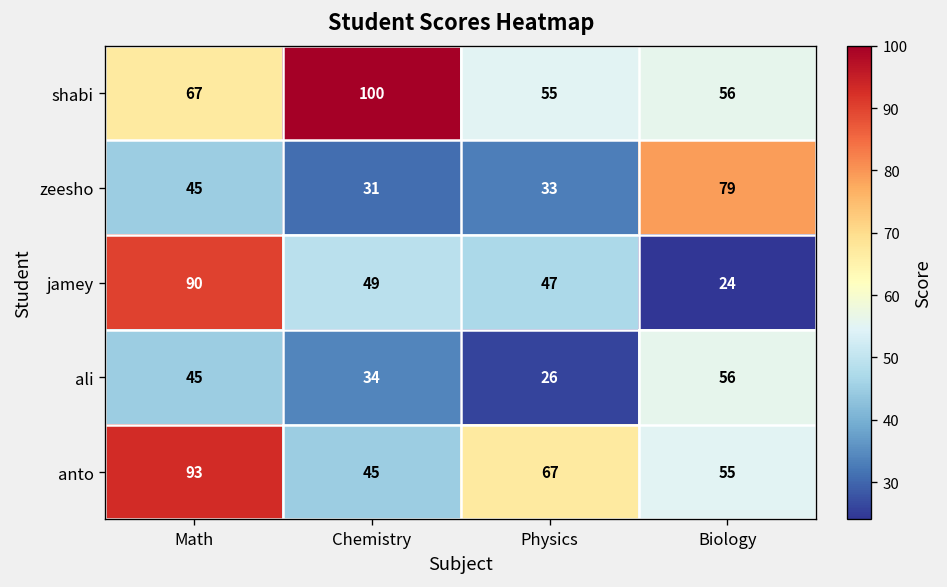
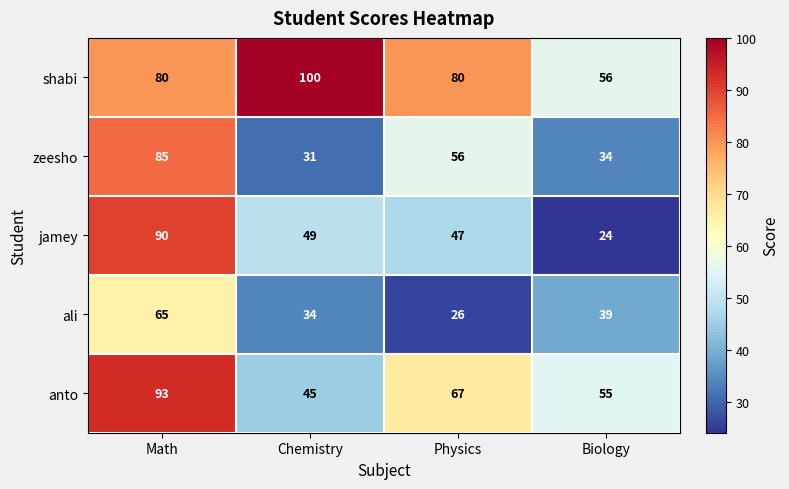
  {
    "shabi": {
-     "Math": 67,
+     "Math": 80,
      "Chemistry": 100,
-     "Physics": 55,
+     "Physics": 80,
      "Biology": 56
    },
    "zeesho": {
-     "Math": 45,
+     "Math": 85,
      "Chemistry": 31,
-     "Physics": 33,
-     "Biology": 79
+     "Physics": 56,
+     "Biology": 34
    },
    "jamey": {
      "Math": 90,
      "Chemistry": 49,
      "Physics": 47,
      "Biology": 24
    },
    "ali": {
-     "Math": 45,
+     "Math": 65,
      "Chemistry": 34,
      "Physics": 26,
-     "Biology": 56
+     "Biology": 39
    },
    "anto": {
      "Math": 93,
      "Chemistry": 45,
      "Physics": 67,
      "Biology": 55
    }
  }
